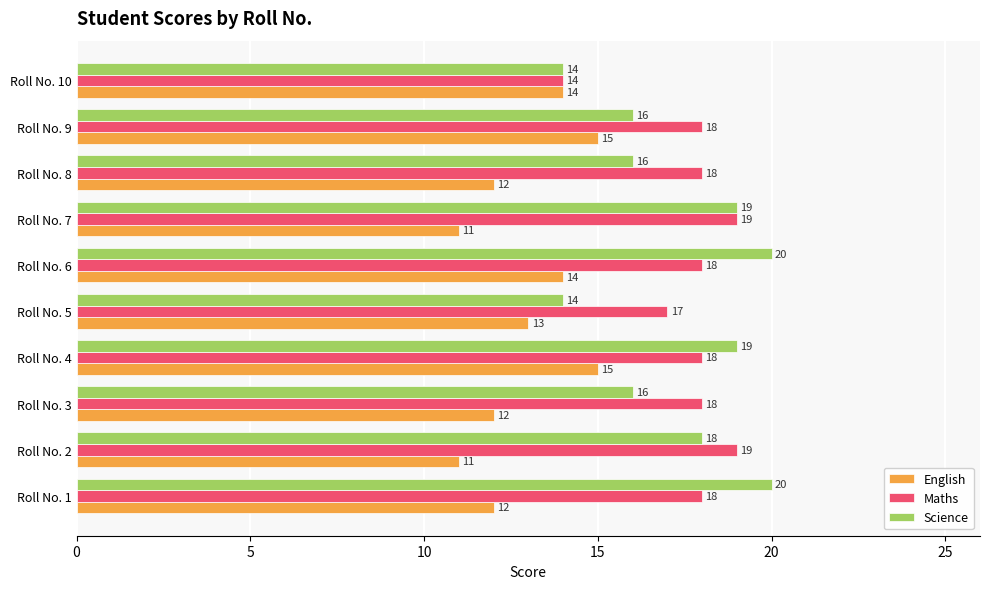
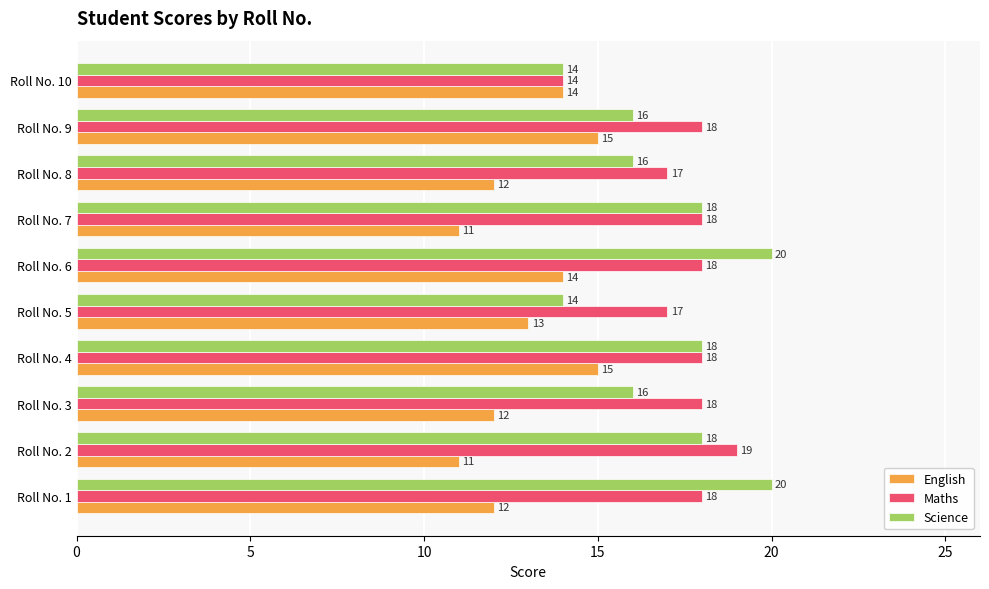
  {
    "English": {
      "Roll No. 10": 14,
      "Roll No. 9": 15,
      "Roll No. 8": 12,
      "Roll No. 7": 11,
      "Roll No. 6": 14,
      "Roll No. 5": 13,
      "Roll No. 4": 15,
      "Roll No. 3": 12,
      "Roll No. 2": 11,
      "Roll No. 1": 12
    },
    "Maths": {
      "Roll No. 10": 14,
      "Roll No. 9": 18,
-     "Roll No. 8": 18,
-     "Roll No. 7": 19,
+     "Roll No. 8": 17,
+     "Roll No. 7": 18,
      "Roll No. 6": 18,
      "Roll No. 5": 17,
      "Roll No. 4": 18,
      "Roll No. 3": 18,
      "Roll No. 2": 19,
      "Roll No. 1": 18
    },
    "Science": {
      "Roll No. 10": 14,
      "Roll No. 9": 16,
      "Roll No. 8": 16,
-     "Roll No. 7": 19,
+     "Roll No. 7": 18,
      "Roll No. 6": 20,
      "Roll No. 5": 14,
-     "Roll No. 4": 19,
+     "Roll No. 4": 18,
      "Roll No. 3": 16,
      "Roll No. 2": 18,
      "Roll No. 1": 20
    }
  }
